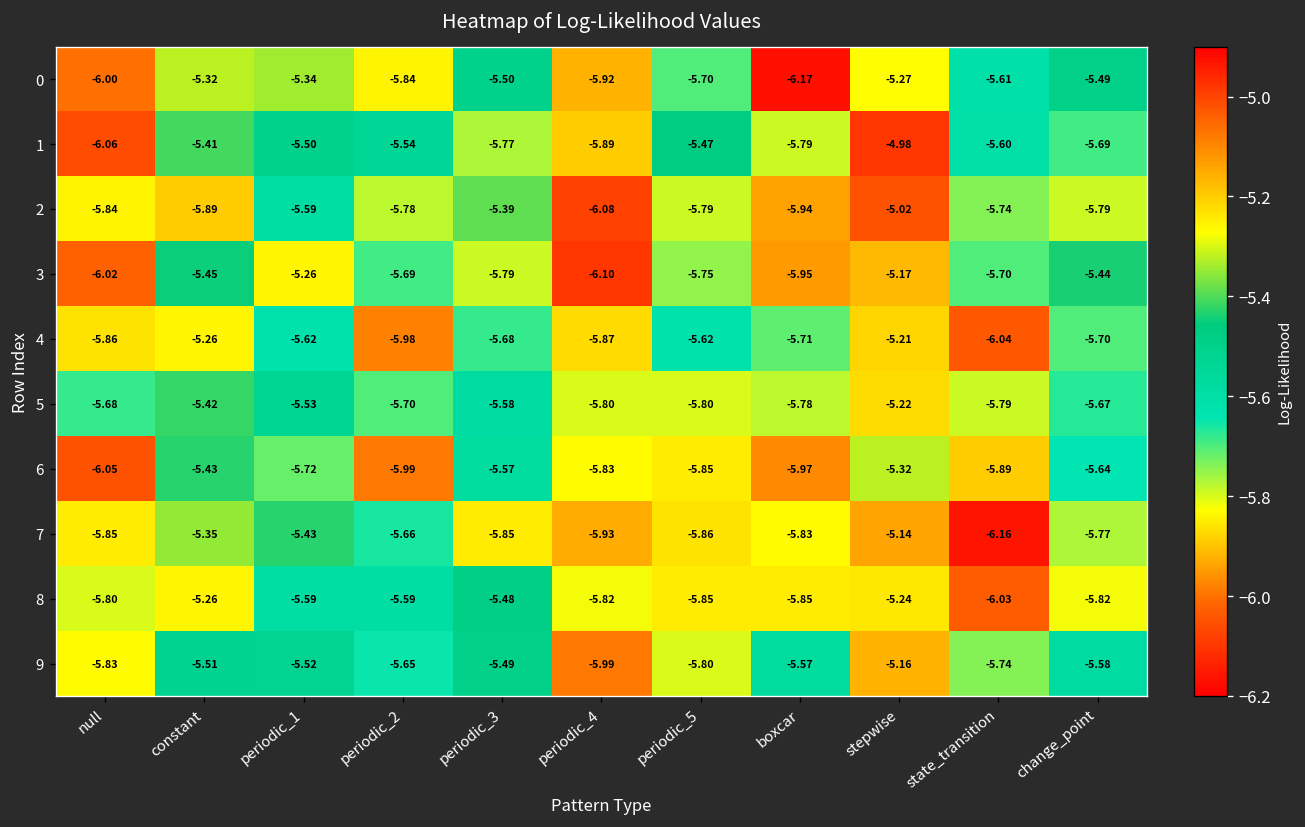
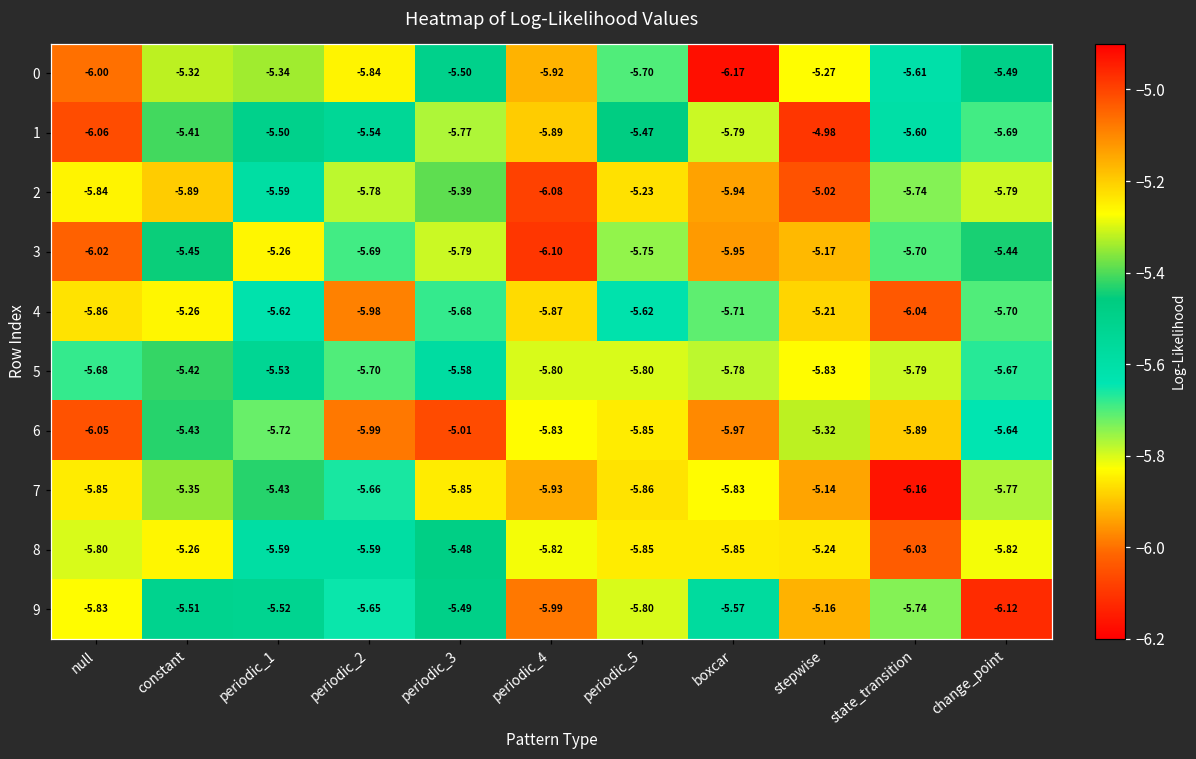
  {
    "0": {
      "null": -6.00,
      "constant": -5.32,
      "periodic_1": -5.34,
      "periodic_2": -5.84,
      "periodic_3": -5.50,
      "periodic_4": -5.92,
      "periodic_5": -5.70,
      "boxcar": -6.17,
      "stepwise": -5.27,
      "state_transition": -5.61,
      "change_point": -5.49
    },
    "1": {
      "null": -6.06,
      "constant": -5.41,
      "periodic_1": -5.50,
      "periodic_2": -5.54,
      "periodic_3": -5.77,
      "periodic_4": -5.89,
      "periodic_5": -5.47,
      "boxcar": -5.79,
      "stepwise": -4.98,
      "state_transition": -5.60,
      "change_point": -5.69
    },
    "2": {
      "null": -5.84,
      "constant": -5.89,
      "periodic_1": -5.59,
      "periodic_2": -5.78,
      "periodic_3": -5.39,
      "periodic_4": -6.08,
-     "periodic_5": -5.79,
+     "periodic_5": -5.23,
      "boxcar": -5.94,
      "stepwise": -5.02,
      "state_transition": -5.74,
      "change_point": -5.79
    },
    "3": {
      "null": -6.02,
      "constant": -5.45,
      "periodic_1": -5.26,
      "periodic_2": -5.69,
      "periodic_3": -5.79,
      "periodic_4": -6.10,
      "periodic_5": -5.75,
      "boxcar": -5.95,
      "stepwise": -5.17,
      "state_transition": -5.70,
      "change_point": -5.44
    },
    "4": {
      "null": -5.86,
      "constant": -5.26,
      "periodic_1": -5.62,
      "periodic_2": -5.98,
      "periodic_3": -5.68,
      "periodic_4": -5.87,
      "periodic_5": -5.62,
      "boxcar": -5.71,
      "stepwise": -5.21,
      "state_transition": -6.04,
      "change_point": -5.70
    },
    "5": {
      "null": -5.68,
      "constant": -5.42,
      "periodic_1": -5.53,
      "periodic_2": -5.70,
      "periodic_3": -5.58,
      "periodic_4": -5.80,
      "periodic_5": -5.80,
      "boxcar": -5.78,
-     "stepwise": -5.22,
+     "stepwise": -5.83,
      "state_transition": -5.79,
      "change_point": -5.67
    },
    "6": {
      "null": -6.05,
      "constant": -5.43,
      "periodic_1": -5.72,
      "periodic_2": -5.99,
-     "periodic_3": -5.57,
+     "periodic_3": -5.01,
      "periodic_4": -5.83,
      "periodic_5": -5.85,
      "boxcar": -5.97,
      "stepwise": -5.32,
      "state_transition": -5.89,
      "change_point": -5.64
    },
    "7": {
      "null": -5.85,
      "constant": -5.35,
      "periodic_1": -5.43,
      "periodic_2": -5.66,
      "periodic_3": -5.85,
      "periodic_4": -5.93,
      "periodic_5": -5.86,
      "boxcar": -5.83,
      "stepwise": -5.14,
      "state_transition": -6.16,
      "change_point": -5.77
    },
    "8": {
      "null": -5.80,
      "constant": -5.26,
      "periodic_1": -5.59,
      "periodic_2": -5.59,
      "periodic_3": -5.48,
      "periodic_4": -5.82,
      "periodic_5": -5.85,
      "boxcar": -5.85,
      "stepwise": -5.24,
      "state_transition": -6.03,
      "change_point": -5.82
    },
    "9": {
      "null": -5.83,
      "constant": -5.51,
      "periodic_1": -5.52,
      "periodic_2": -5.65,
      "periodic_3": -5.49,
      "periodic_4": -5.99,
      "periodic_5": -5.80,
      "boxcar": -5.57,
      "stepwise": -5.16,
      "state_transition": -5.74,
-     "change_point": -5.58
+     "change_point": -6.12
    }
  }
